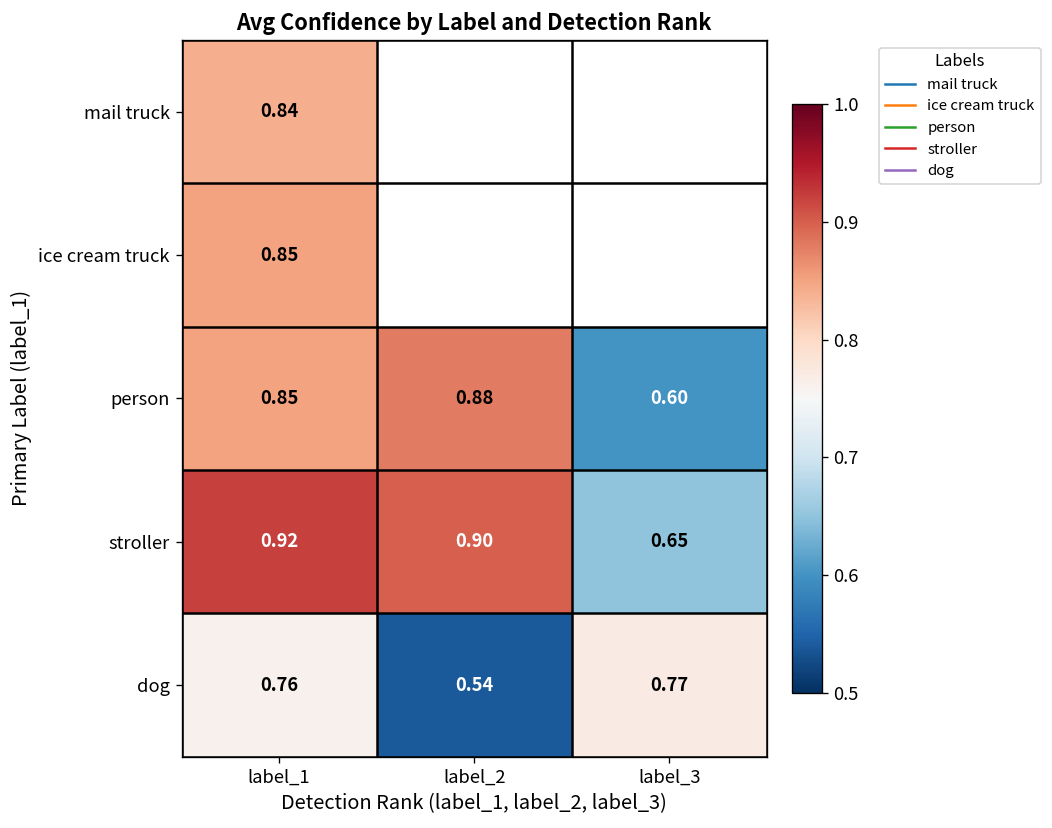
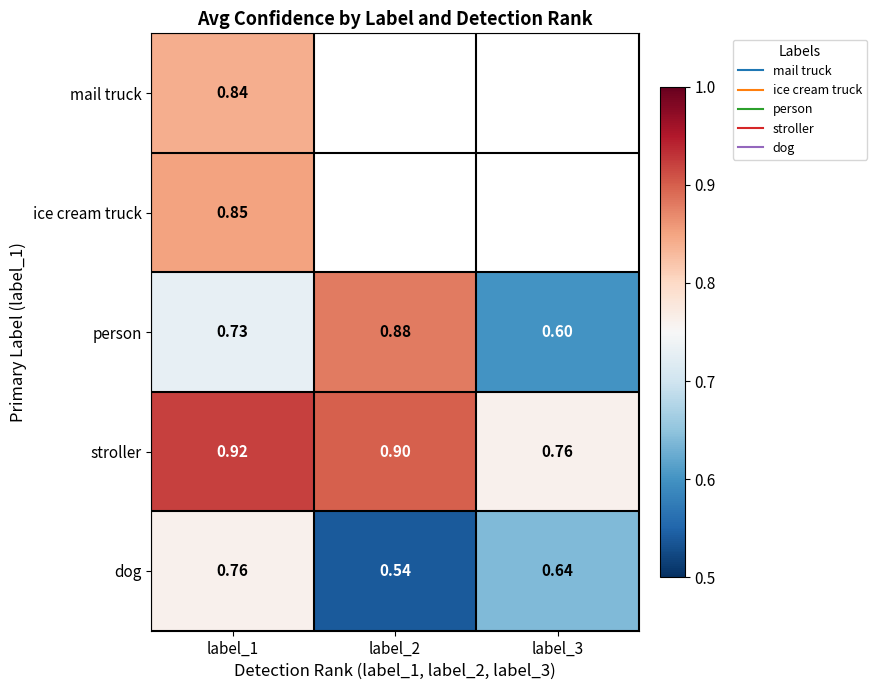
  {
    "mail truck": {
      "label_1": 0.84
    },
    "ice cream truck": {
      "label_1": 0.85
    },
    "person": {
-     "label_1": 0.85,
+     "label_1": 0.73,
      "label_2": 0.88,
      "label_3": 0.60
    },
    "stroller": {
      "label_1": 0.92,
      "label_2": 0.90,
-     "label_3": 0.65
+     "label_3": 0.76
    },
    "dog": {
      "label_1": 0.76,
      "label_2": 0.54,
-     "label_3": 0.77
+     "label_3": 0.64
    }
  }
